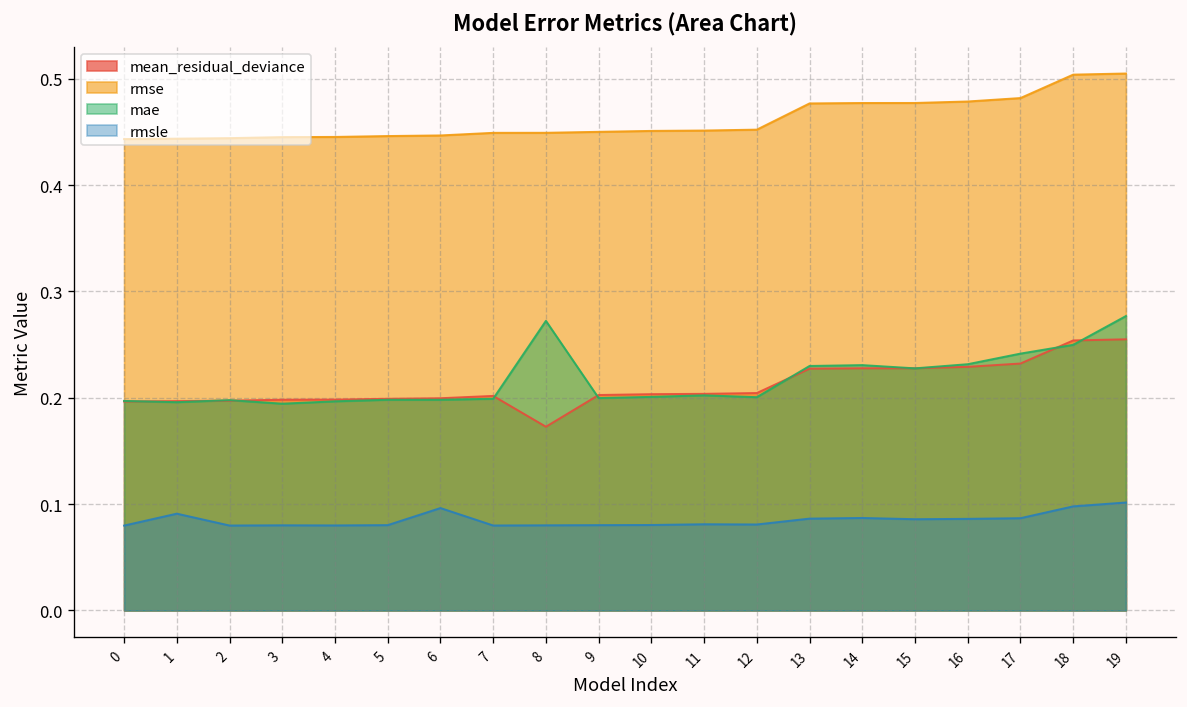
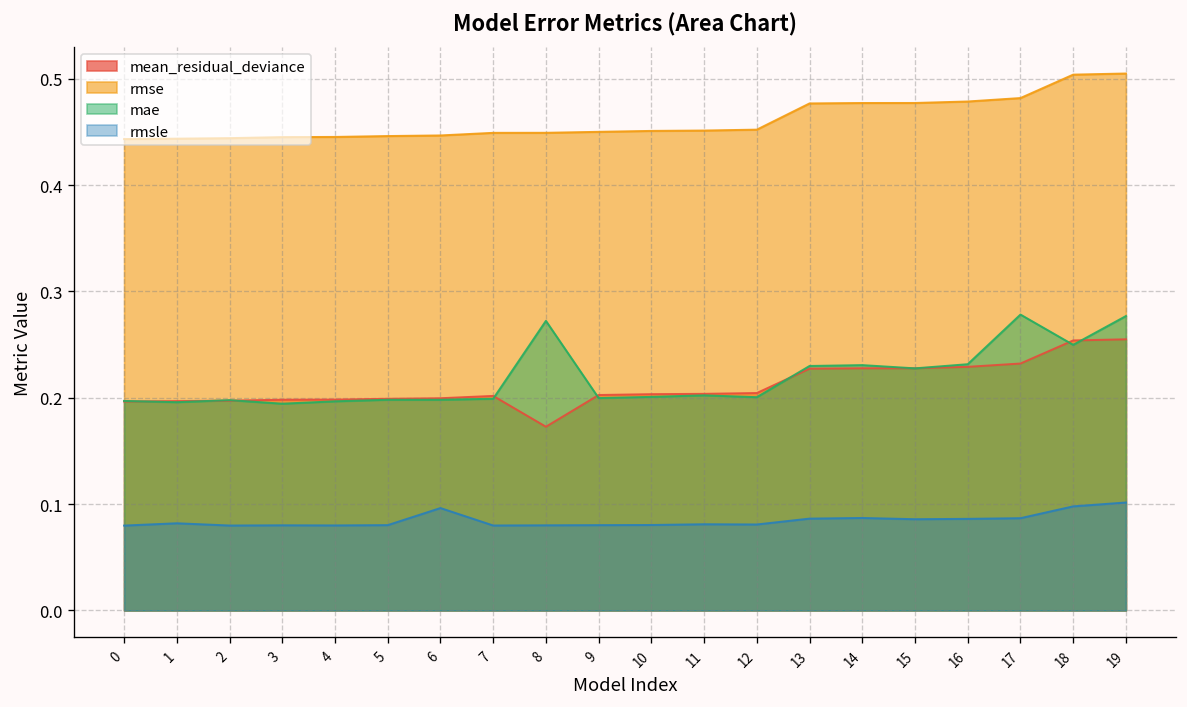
  {
    "mean_residual_deviance": {
      "3": 0.20,
      "8": 0.17,
      "9": 0.20,
      "12": 0.20,
      "14": 0.23,
      "17": 0.23,
      "18": 0.25,
      "19": 0.25
    },
    "rmse": {
      "4": 0.45,
      "5": 0.45,
      "6": 0.45,
      "7": 0.45,
      "8": 0.45,
      "9": 0.45,
      "10": 0.45,
      "11": 0.45,
      "12": 0.45,
      "13": 0.48,
      "14": 0.48,
      "15": 0.48,
      "16": 0.48,
      "17": 0.48,
      "18": 0.50,
      "19": 0.50
    },
    "mae": {
      "3": 0.19,
      "8": 0.27,
      "9": 0.20,
      "12": 0.20,
      "14": 0.23,
-     "17": 0.24,
+     "17": 0.28,
      "18": 0.25,
      "19": 0.28
    },
    "rmsle": {
      "0": 0.08,
-     "1": 0.09,
+     "1": 0.08,
      "2": 0.08,
      "3": 0.08,
      "4": 0.08,
      "5": 0.08,
      "6": 0.10,
      "7": 0.08,
      "8": 0.08,
      "9": 0.08,
      "10": 0.08,
      "11": 0.08,
      "12": 0.08,
      "13": 0.09,
      "14": 0.09,
      "15": 0.09,
      "16": 0.09,
      "17": 0.09,
      "18": 0.10,
      "19": 0.10
    }
  }
